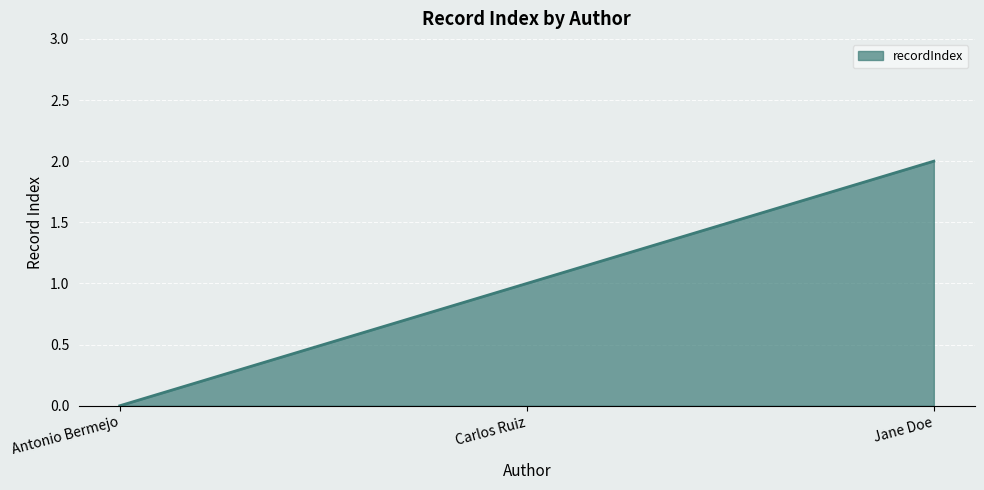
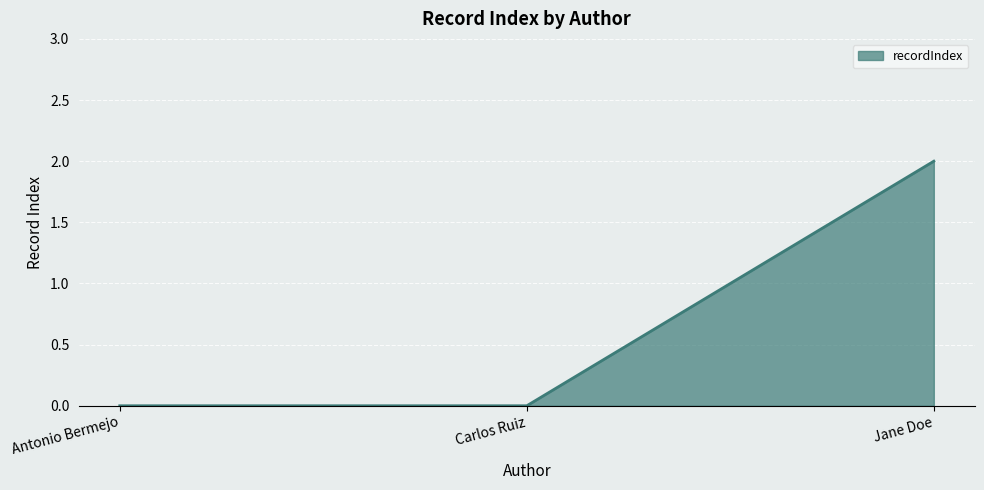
  {
    "Antonio Bermejo": 0,
-   "Carlos Ruiz": 1,
+   "Carlos Ruiz": 0,
    "Jane Doe": 2
  }
